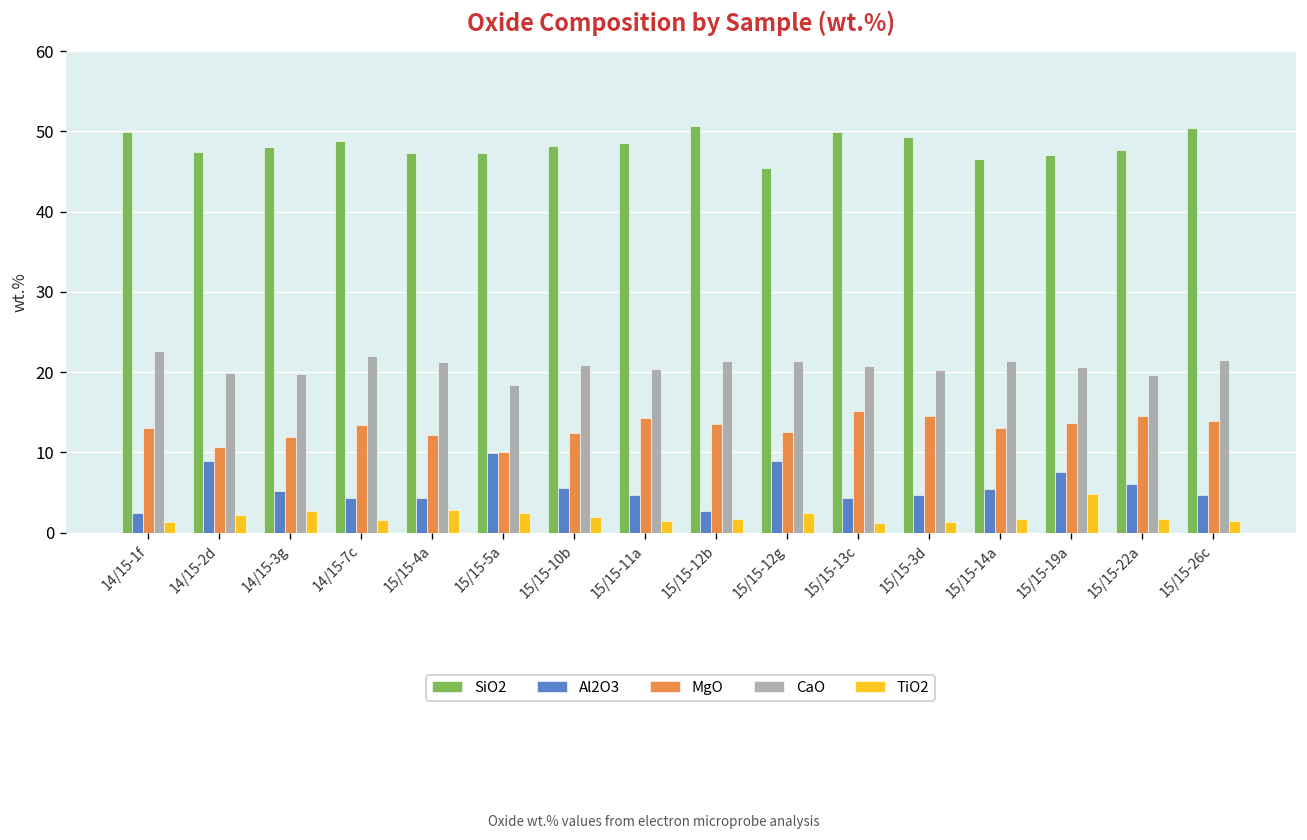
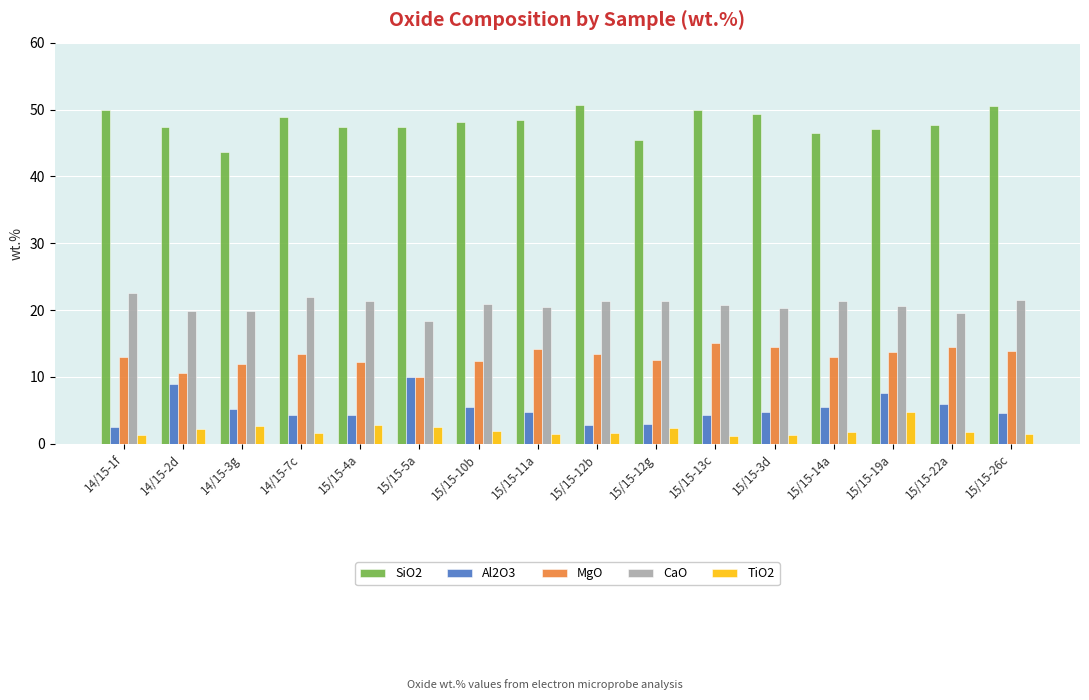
  {
    "SiO2": {
      "14/15-1f": 50,
      "14/15-2d": 47,
-     "14/15-3g": 48,
+     "14/15-3g": 44,
      "14/15-7c": 49,
      "15/15-4a": 47,
      "15/15-5a": 47,
      "15/15-10b": 48,
      "15/15-11a": 49,
      "15/15-12b": 51,
      "15/15-12g": 45,
      "15/15-13c": 50,
      "15/15-3d": 49,
      "15/15-14a": 47,
      "15/15-19a": 47,
      "15/15-22a": 48,
      "15/15-26c": 50
    },
    "Al2O3": {
      "14/15-1f": 2,
      "14/15-2d": 9,
      "14/15-3g": 5,
      "14/15-7c": 4,
      "15/15-4a": 4,
      "15/15-5a": 10,
      "15/15-10b": 6,
      "15/15-11a": 5,
      "15/15-12b": 3,
-     "15/15-12g": 9,
+     "15/15-12g": 3,
      "15/15-13c": 4,
      "15/15-3d": 5,
      "15/15-14a": 5,
      "15/15-19a": 8,
      "15/15-22a": 6,
      "15/15-26c": 5
    },
    "MgO": {
      "14/15-1f": 13,
      "14/15-2d": 11,
      "14/15-3g": 12,
      "14/15-7c": 13,
      "15/15-4a": 12,
      "15/15-5a": 10,
      "15/15-10b": 12,
      "15/15-11a": 14,
      "15/15-12b": 13,
      "15/15-12g": 13,
      "15/15-13c": 15,
      "15/15-3d": 15,
      "15/15-14a": 13,
      "15/15-19a": 14,
      "15/15-22a": 15,
      "15/15-26c": 14
    },
    "CaO": {
      "14/15-1f": 23,
      "14/15-2d": 20,
      "14/15-3g": 20,
      "14/15-7c": 22,
      "15/15-4a": 21,
      "15/15-5a": 18,
      "15/15-10b": 21,
      "15/15-11a": 20,
      "15/15-12b": 21,
      "15/15-12g": 21,
      "15/15-13c": 21,
      "15/15-3d": 20,
      "15/15-14a": 21,
      "15/15-19a": 21,
      "15/15-22a": 20,
      "15/15-26c": 21
    },
    "TiO2": {
      "14/15-1f": 1,
      "14/15-2d": 2,
      "14/15-3g": 3,
      "14/15-7c": 2,
      "15/15-4a": 3,
      "15/15-5a": 2,
      "15/15-10b": 2,
      "15/15-11a": 2,
      "15/15-12b": 2,
      "15/15-12g": 2,
      "15/15-13c": 1,
      "15/15-3d": 1,
      "15/15-14a": 2,
      "15/15-19a": 5,
      "15/15-22a": 2,
      "15/15-26c": 1
    }
  }
